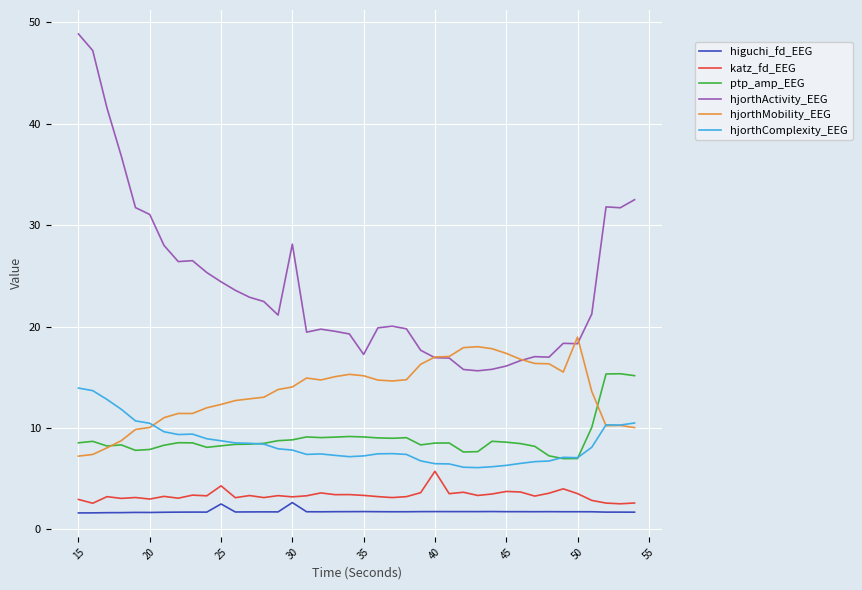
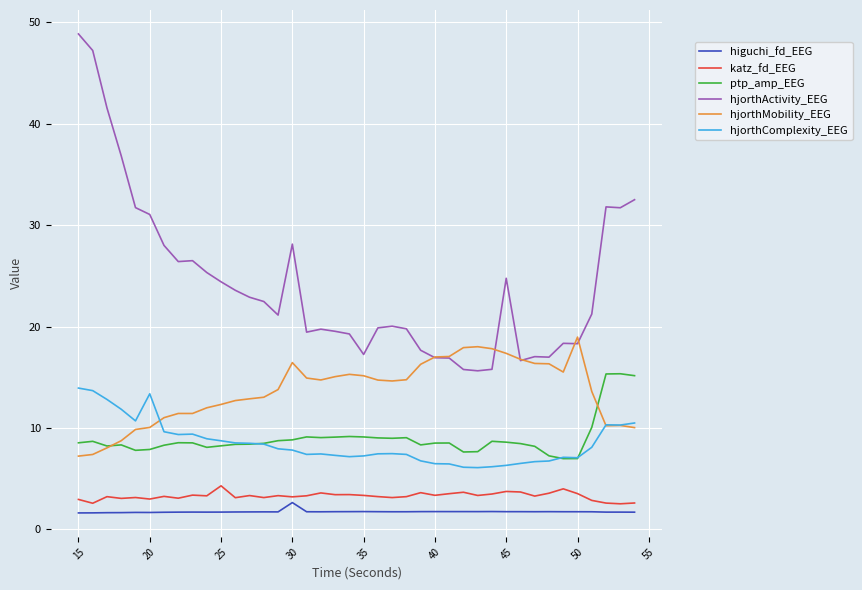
  {
    "higuchi_fd_EEG": {
      "15": 1.6,
      "20": 1.7,
-     "25": 2.5,
+     "25": 1.7,
      "30": 2.6,
      "35": 1.8,
      "40": 1.8,
      "45": 1.7,
      "50": 1.7
    },
    "katz_fd_EEG": {
      "15": 3.0,
      "20": 3.0,
      "25": 4.3,
      "30": 3.2,
      "35": 3.4,
-     "40": 5.7,
+     "40": 3.4,
      "45": 3.7,
      "50": 3.5
    },
    "ptp_amp_EEG": {
      "15": 8.5,
      "20": 7.9,
      "25": 8.2,
      "30": 8.8,
      "35": 9.1,
      "40": 8.5,
      "45": 8.6
    },
    "hjorthActivity_EEG": {
      "15": 48.9,
      "20": 31.1,
      "25": 24.4,
      "30": 28.1,
      "35": 17.2,
-     "45": 16.1,
+     "45": 24.8,
      "50": 18.3
    },
    "hjorthMobility_EEG": {
      "15": 7.2,
      "20": 10.1,
      "25": 12.3,
-     "30": 14.0,
+     "30": 16.4,
      "35": 15.1,
      "45": 17.4,
      "50": 19.0
    },
    "hjorthComplexity_EEG": {
      "15": 13.9,
-     "20": 10.5,
+     "20": 13.4,
      "25": 8.7,
      "30": 7.8,
      "35": 7.2,
      "40": 6.5,
      "45": 6.3
    }
  }
